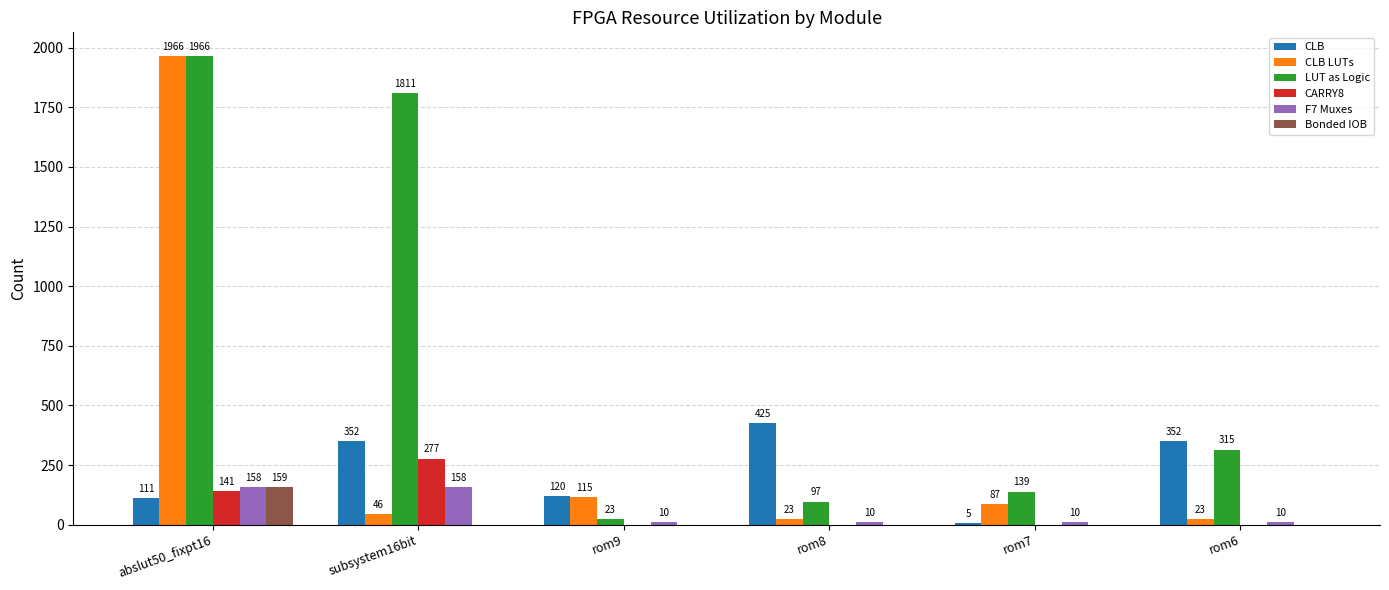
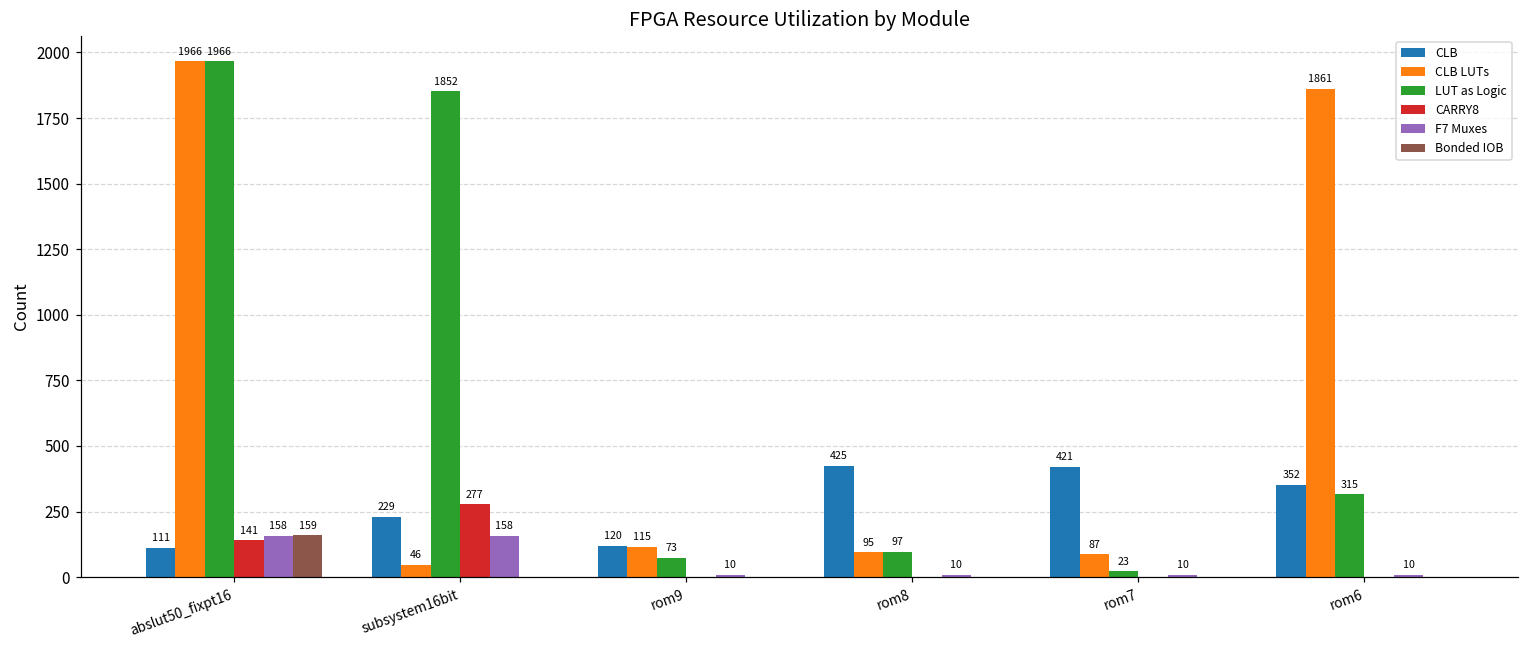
  {
    "CLB": {
      "abslut50_fixpt16": 111,
-     "subsystem16bit": 352,
+     "subsystem16bit": 229,
      "rom9": 120,
      "rom8": 425,
-     "rom7": 5,
+     "rom7": 421,
      "rom6": 352
    },
    "CLB LUTs": {
      "abslut50_fixpt16": 1966,
      "subsystem16bit": 46,
      "rom9": 115,
-     "rom8": 23,
+     "rom8": 95,
      "rom7": 87,
-     "rom6": 23
+     "rom6": 1861
    },
    "LUT as Logic": {
      "abslut50_fixpt16": 1966,
-     "subsystem16bit": 1811,
-     "rom9": 23,
+     "subsystem16bit": 1852,
+     "rom9": 73,
      "rom8": 97,
-     "rom7": 139,
+     "rom7": 23,
      "rom6": 315
    },
    "CARRY8": {
      "abslut50_fixpt16": 141,
      "subsystem16bit": 277
    },
    "F7 Muxes": {
      "abslut50_fixpt16": 158,
      "subsystem16bit": 158,
      "rom9": 10,
      "rom8": 10,
      "rom7": 10,
      "rom6": 10
    },
    "Bonded IOB": {
      "abslut50_fixpt16": 159
    }
  }
